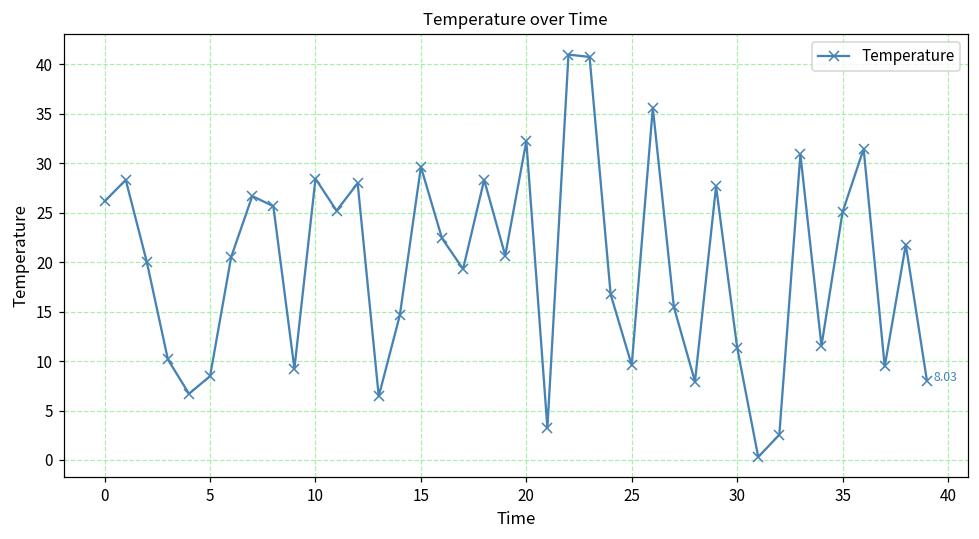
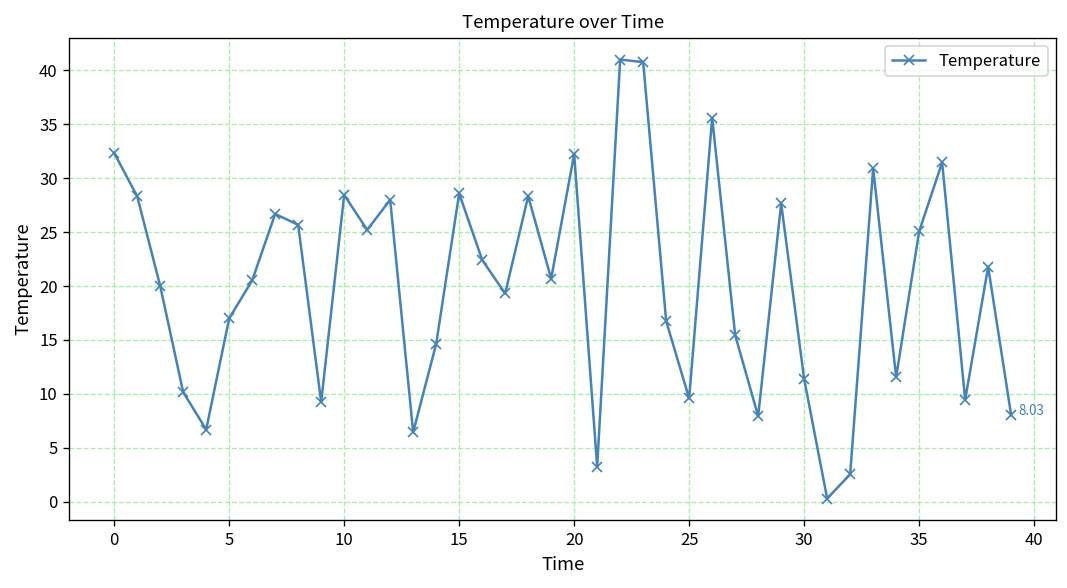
  {
-   "0": 26,
-   "5": 8,
+   "0": 32,
+   "5": 17,
    "10": 28,
-   "15": 30,
+   "15": 29,
    "20": 32,
    "25": 10,
    "30": 11,
    "35": 25
  }
